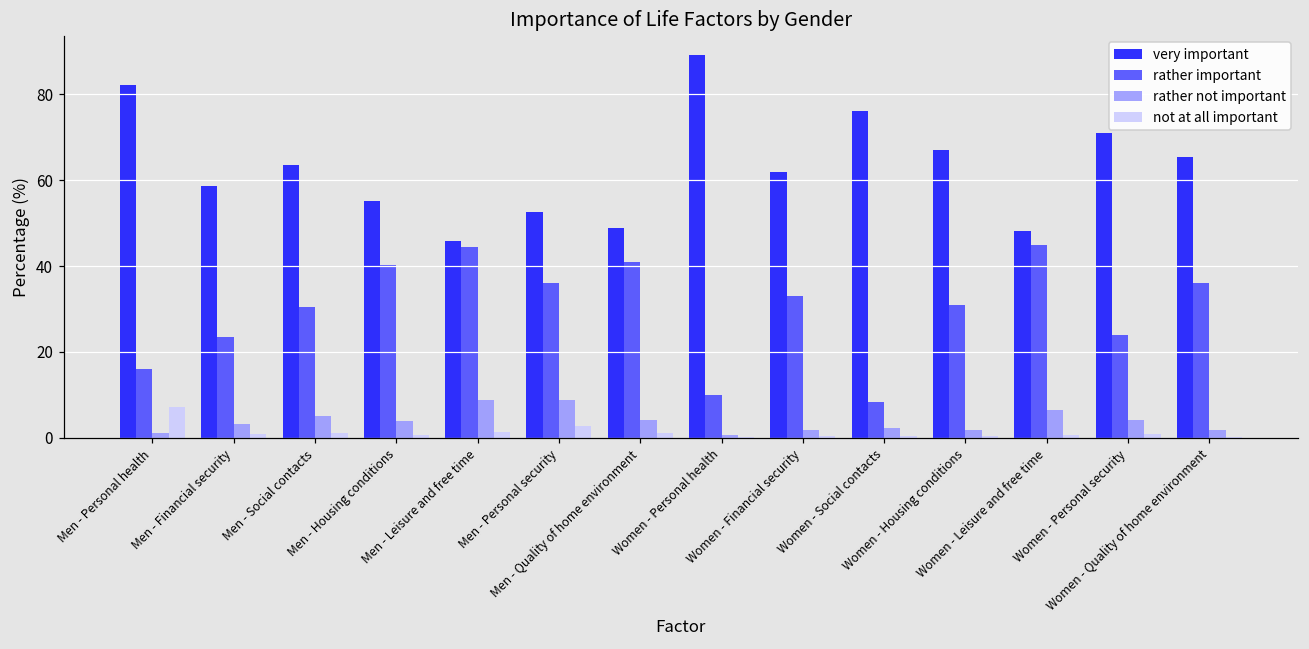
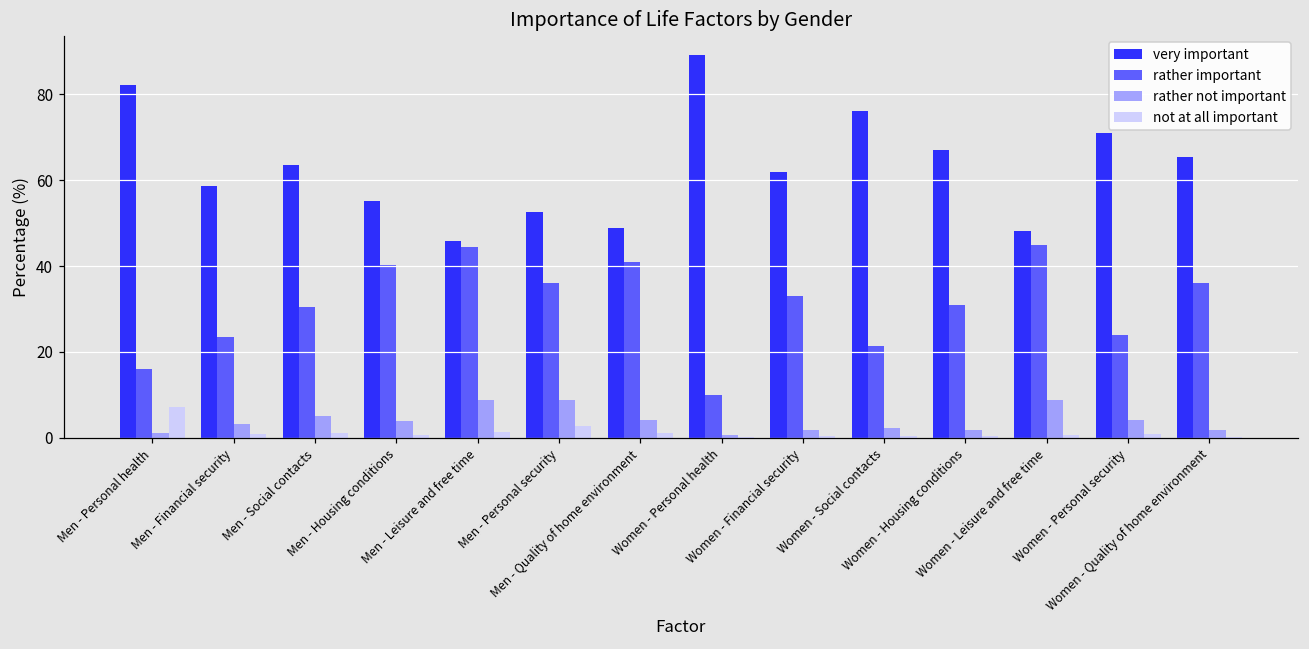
  {
    "very important": {
      "Men - Personal health": 82,
      "Men - Financial security": 59,
      "Men - Social contacts": 63,
      "Men - Housing conditions": 55,
      "Men - Leisure and free time": 46,
      "Men - Personal security": 53,
      "Men - Quality of home environment": 49,
      "Women - Personal health": 89,
      "Women - Financial security": 62,
      "Women - Social contacts": 76,
      "Women - Housing conditions": 67,
      "Women - Leisure and free time": 48,
      "Women - Personal security": 71,
      "Women - Quality of home environment": 65
    },
    "rather important": {
      "Men - Personal health": 16,
      "Men - Financial security": 23,
      "Men - Social contacts": 30,
      "Men - Housing conditions": 40,
      "Men - Leisure and free time": 44,
      "Men - Personal security": 36,
      "Men - Quality of home environment": 41,
      "Women - Personal health": 10,
      "Women - Financial security": 33,
-     "Women - Social contacts": 8,
+     "Women - Social contacts": 21,
      "Women - Housing conditions": 31,
      "Women - Leisure and free time": 45,
      "Women - Personal security": 24,
      "Women - Quality of home environment": 36
    },
    "rather not important": {
      "Men - Personal health": 1,
      "Men - Financial security": 3,
      "Men - Social contacts": 5,
      "Men - Housing conditions": 4,
      "Men - Leisure and free time": 9,
      "Men - Personal security": 9,
      "Men - Quality of home environment": 4,
      "Women - Financial security": 2,
      "Women - Social contacts": 2,
      "Women - Housing conditions": 2,
-     "Women - Leisure and free time": 6,
+     "Women - Leisure and free time": 9,
      "Women - Personal security": 4,
      "Women - Quality of home environment": 2
    },
    "not at all important": {
      "Men - Personal health": 7,
      "Men - Financial security": 1,
      "Men - Social contacts": 1,
      "Men - Leisure and free time": 1,
      "Men - Personal security": 3,
      "Men - Quality of home environment": 1,
      "Women - Personal security": 1
    }
  }
